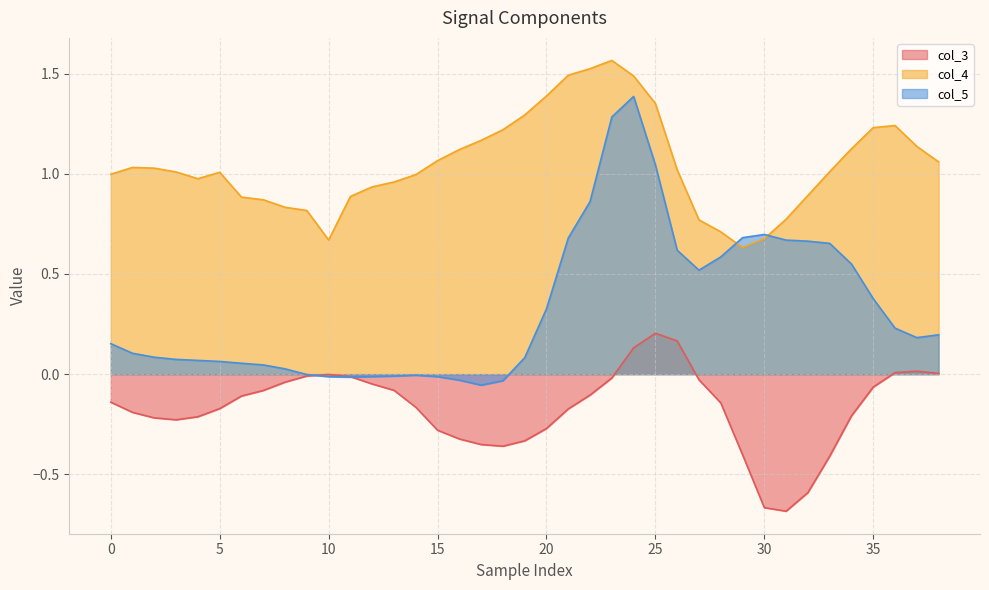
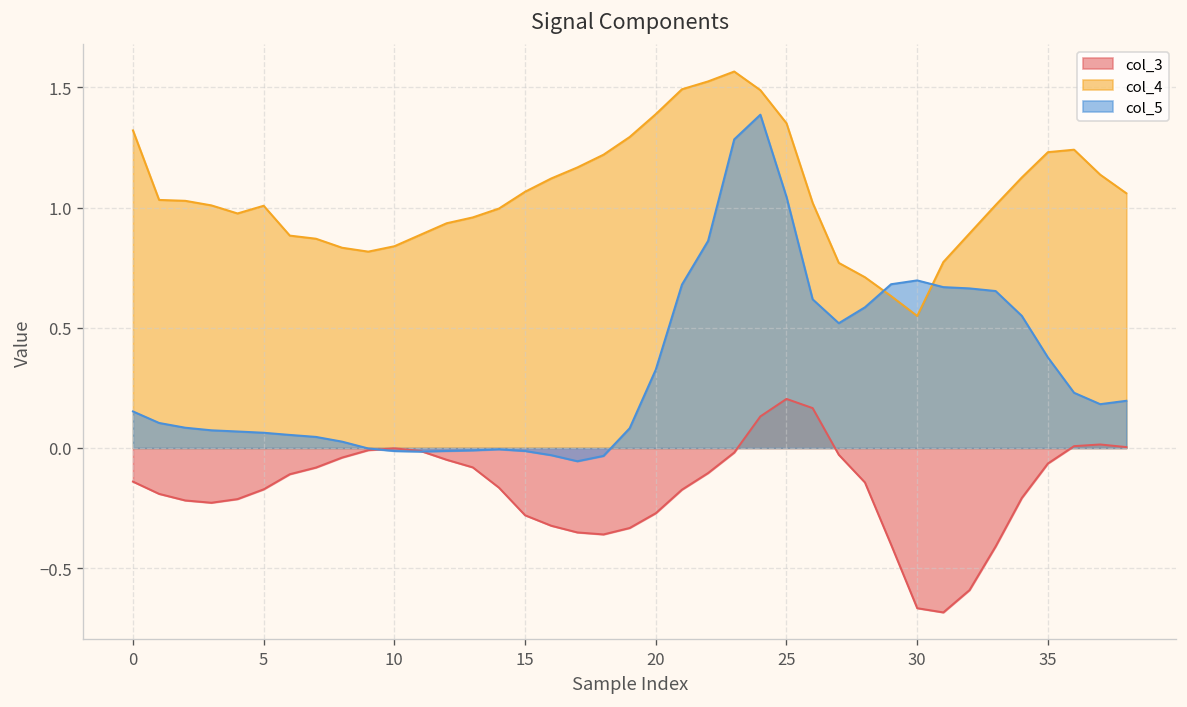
  {
    "col_4": {
-     "0": 1.00,
+     "0": 1.32,
      "5": 1.01,
-     "10": 0.67,
+     "10": 0.84,
      "15": 1.07,
      "20": 1.39,
      "25": 1.35,
-     "30": 0.68,
+     "30": 0.55,
      "35": 1.23
    }
  }
